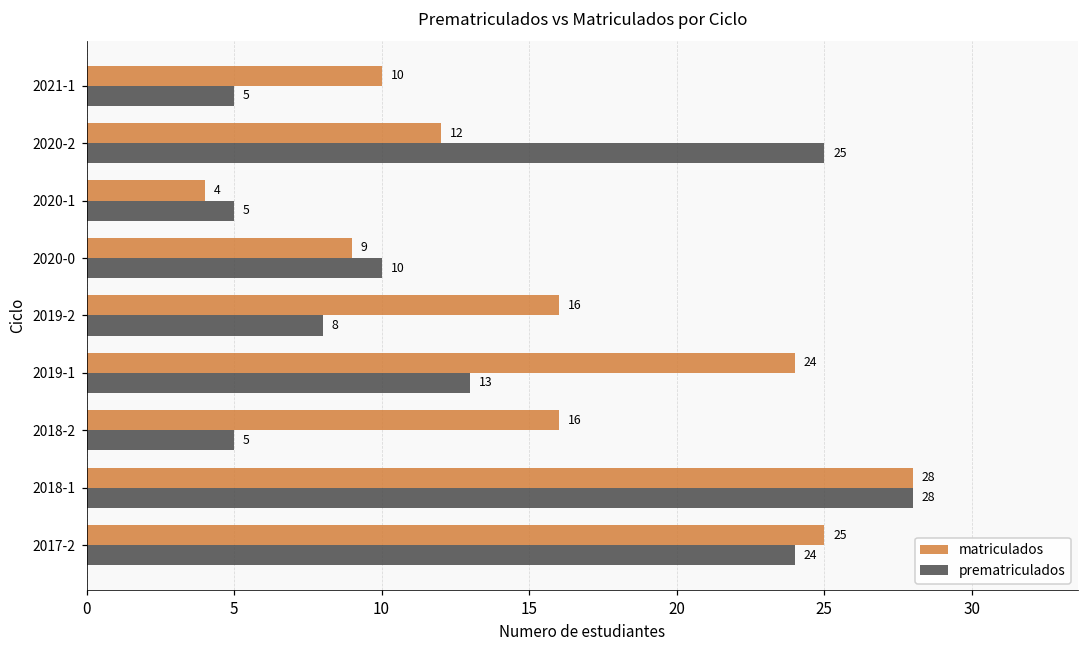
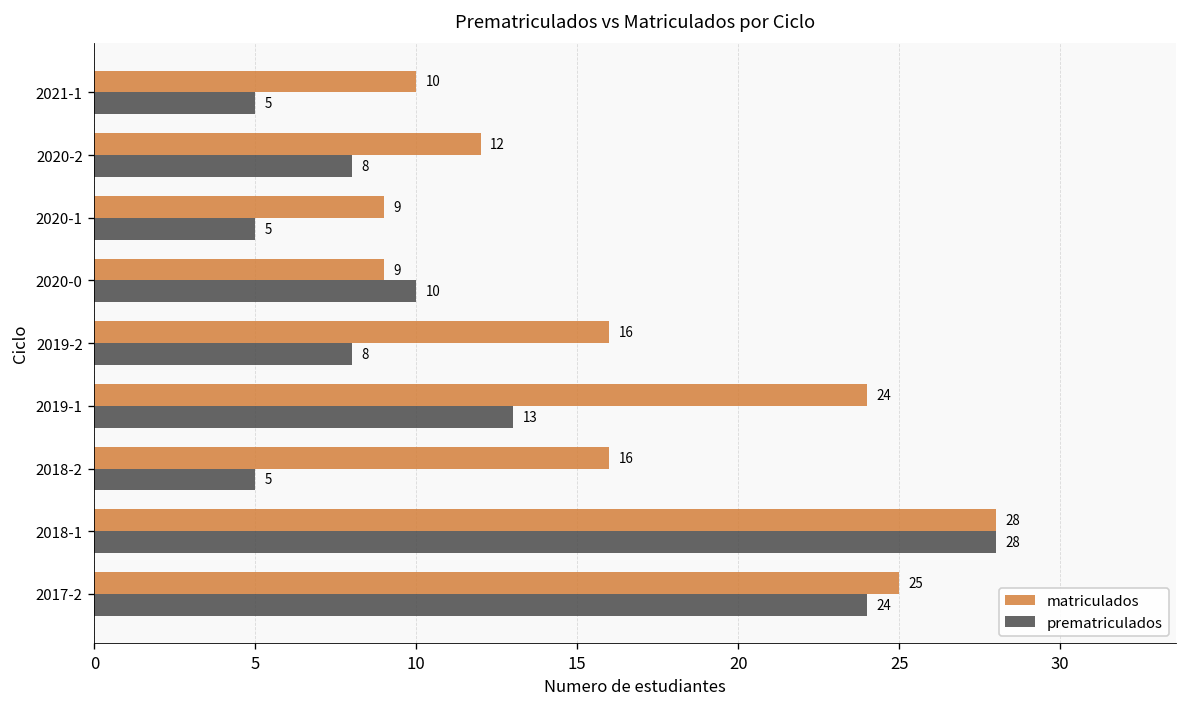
  {
    "matriculados": {
      "2021-1": 10,
      "2020-2": 12,
-     "2020-1": 4,
+     "2020-1": 9,
      "2020-0": 9,
      "2019-2": 16,
      "2019-1": 24,
      "2018-2": 16,
      "2018-1": 28,
      "2017-2": 25
    },
    "prematriculados": {
      "2021-1": 5,
-     "2020-2": 25,
+     "2020-2": 8,
      "2020-1": 5,
      "2020-0": 10,
      "2019-2": 8,
      "2019-1": 13,
      "2018-2": 5,
      "2018-1": 28,
      "2017-2": 24
    }
  }
